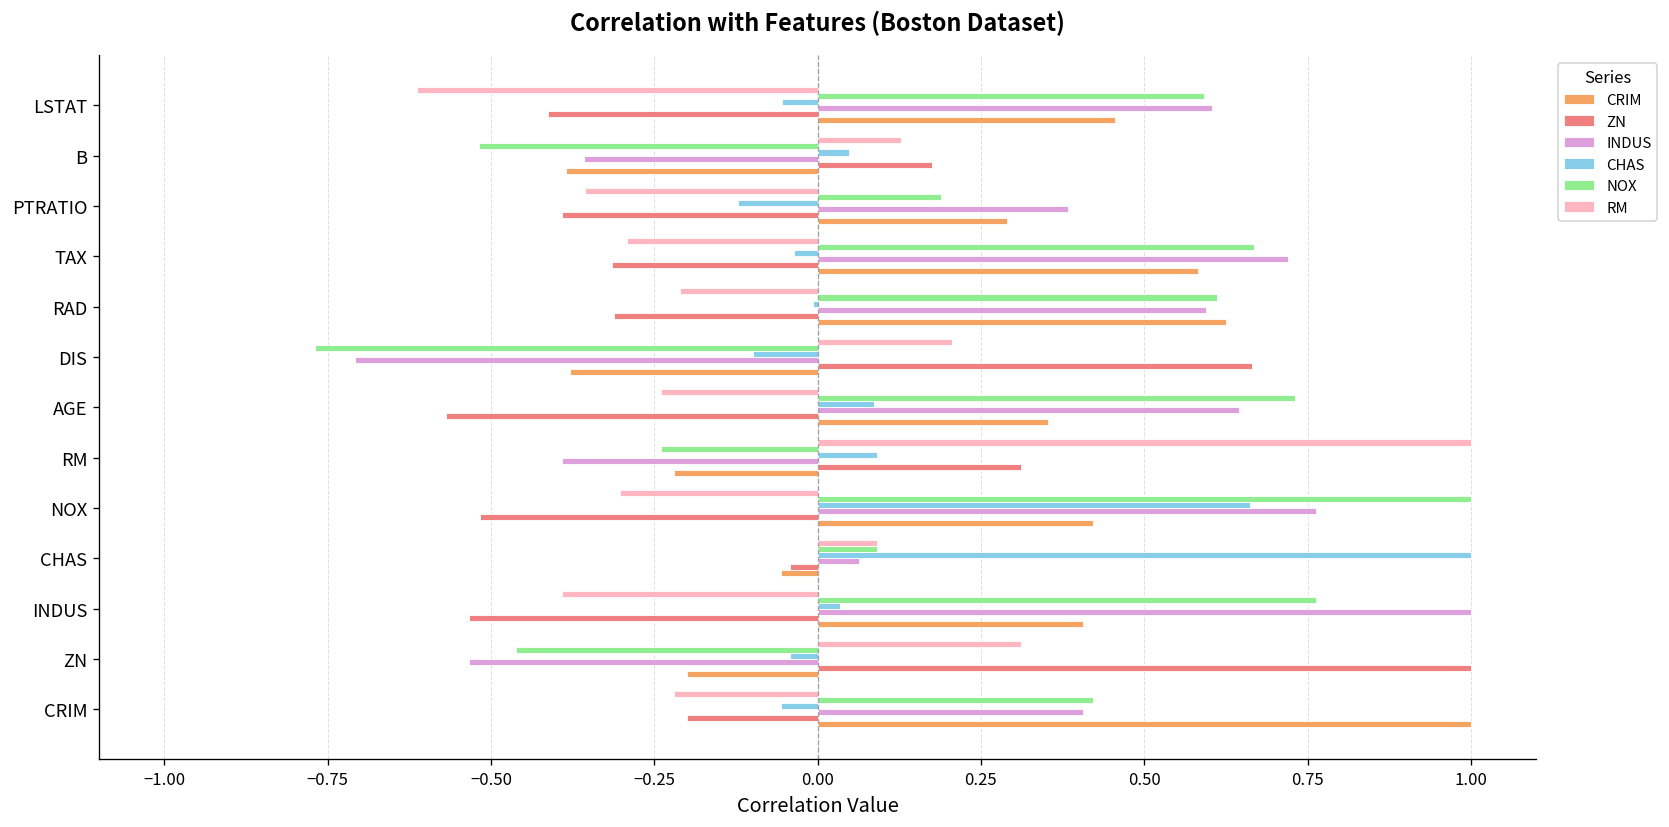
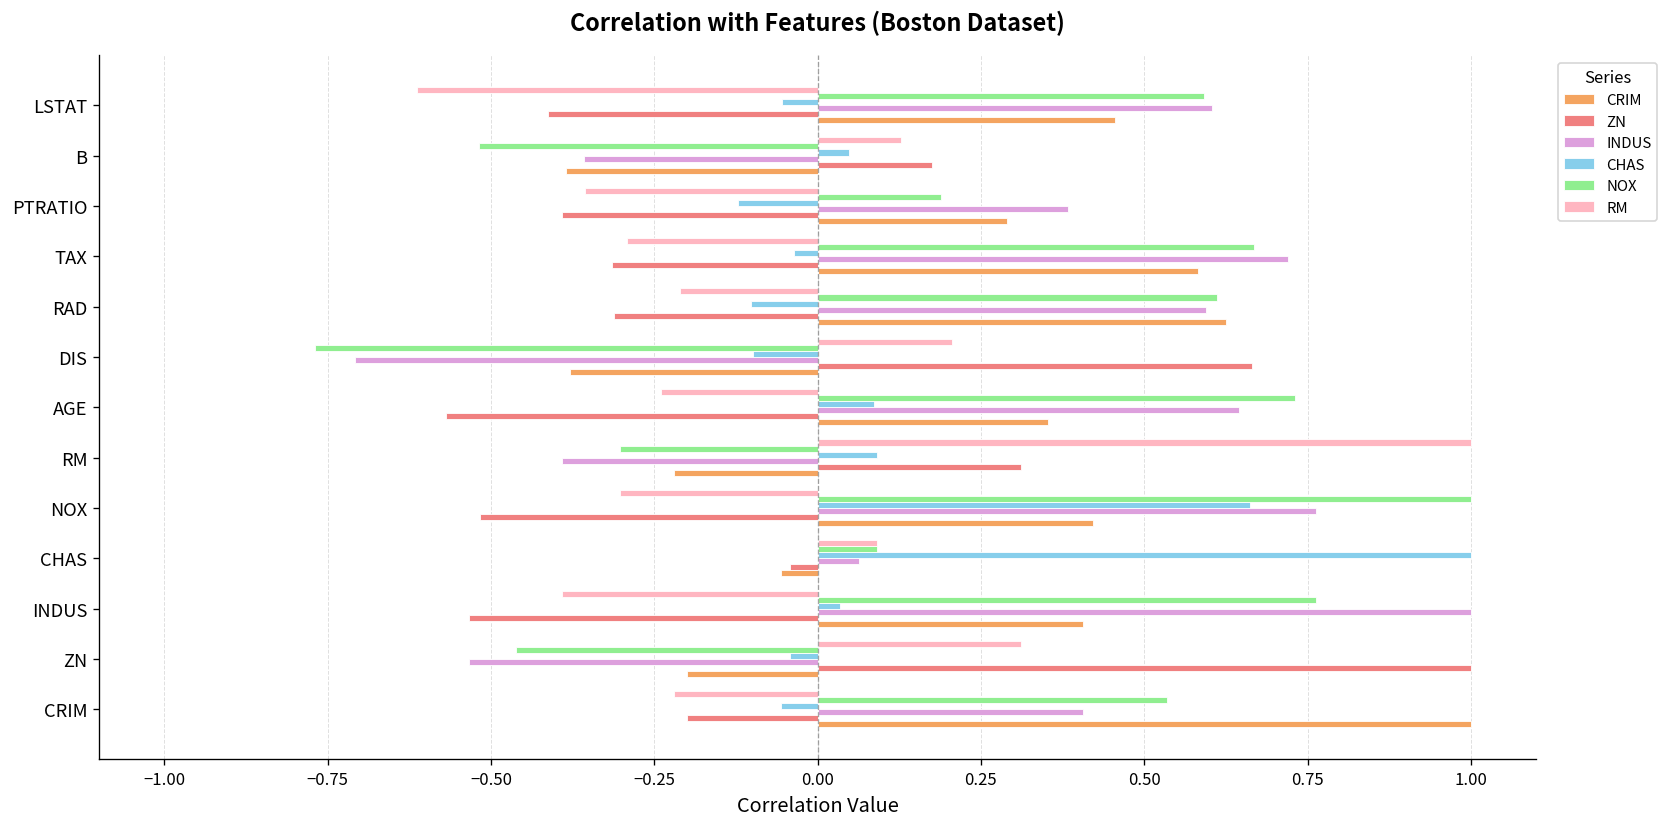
  {
    "CHAS": {
      "LSTAT": -0.05,
      "B": 0.05,
      "PTRATIO": -0.12,
      "TAX": -0.04,
-     "RAD": -0.01,
+     "RAD": -0.10,
      "DIS": -0.10,
      "AGE": 0.09,
      "RM": 0.09,
      "NOX": 0.66,
      "CHAS": 1.00,
      "INDUS": 0.03,
      "ZN": -0.04,
      "CRIM": -0.06
    },
    "NOX": {
      "LSTAT": 0.59,
      "B": -0.52,
      "PTRATIO": 0.19,
      "TAX": 0.67,
      "RAD": 0.61,
      "DIS": -0.77,
      "AGE": 0.73,
-     "RM": -0.24,
+     "RM": -0.30,
      "NOX": 1.00,
      "CHAS": 0.09,
      "INDUS": 0.76,
      "ZN": -0.46,
-     "CRIM": 0.42
+     "CRIM": 0.54
    }
  }
